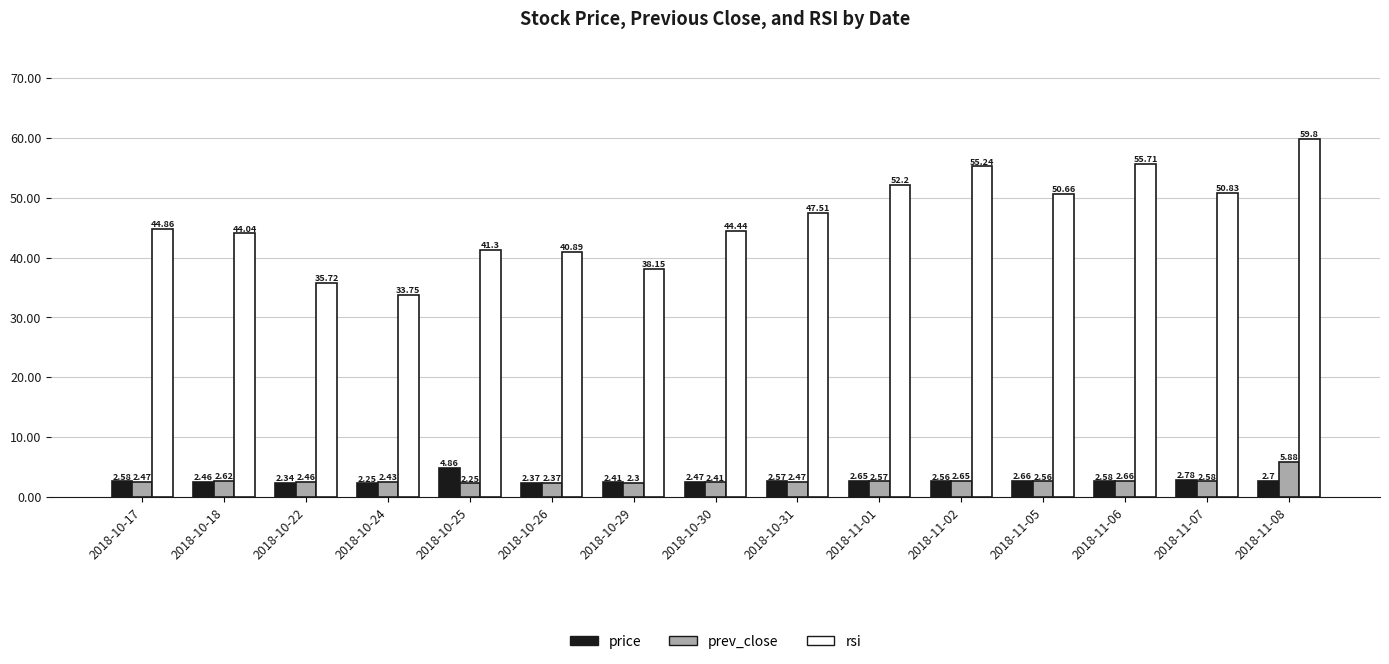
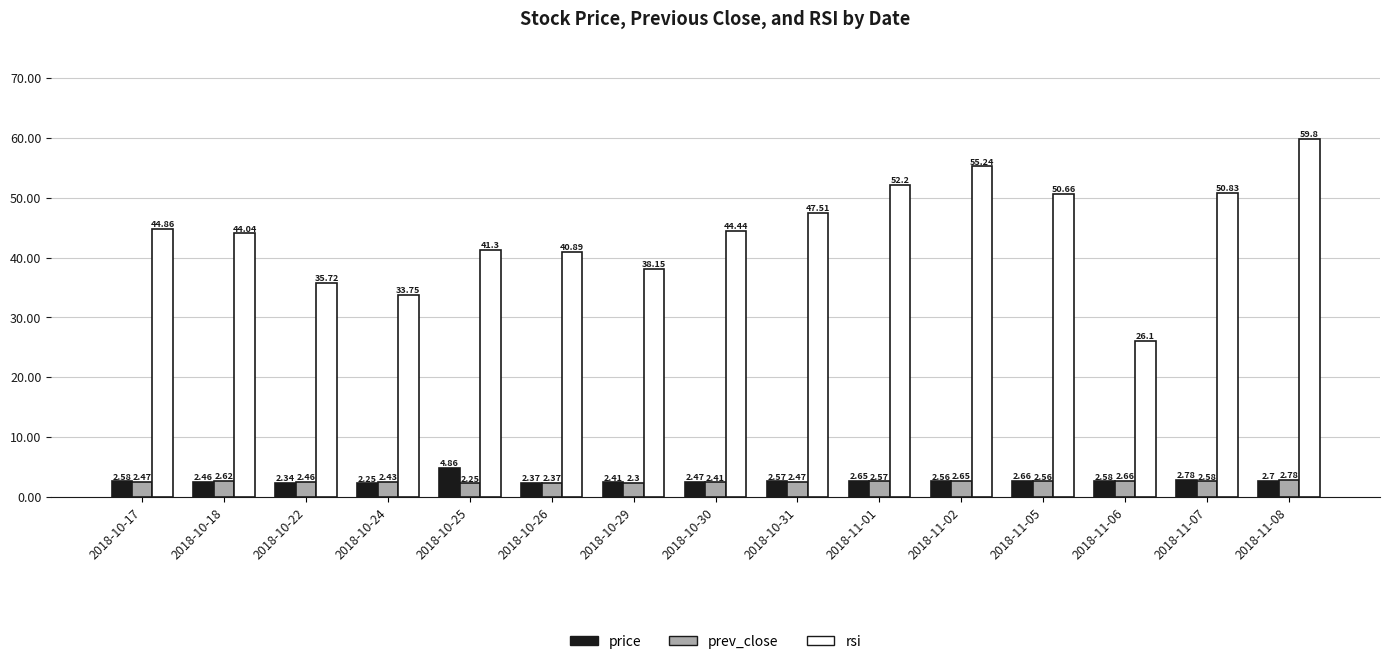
  {
    "price": {
      "2018-10-17": 2.58,
      "2018-10-18": 2.46,
      "2018-10-22": 2.34,
      "2018-10-24": 2.25,
      "2018-10-25": 4.86,
      "2018-10-26": 2.37,
      "2018-10-29": 2.41,
      "2018-10-30": 2.47,
      "2018-10-31": 2.57,
      "2018-11-01": 2.65,
      "2018-11-02": 2.56,
      "2018-11-05": 2.66,
      "2018-11-06": 2.58,
      "2018-11-07": 2.78,
      "2018-11-08": 2.7
    },
    "prev_close": {
      "2018-10-17": 2.47,
      "2018-10-18": 2.62,
      "2018-10-22": 2.46,
      "2018-10-24": 2.43,
      "2018-10-25": 2.25,
      "2018-10-26": 2.37,
      "2018-10-29": 2.3,
      "2018-10-30": 2.41,
      "2018-10-31": 2.47,
      "2018-11-01": 2.57,
      "2018-11-02": 2.65,
      "2018-11-05": 2.56,
      "2018-11-06": 2.66,
      "2018-11-07": 2.58,
-     "2018-11-08": 5.88
+     "2018-11-08": 2.78
    },
    "rsi": {
      "2018-10-17": 44.86,
      "2018-10-18": 44.04,
      "2018-10-22": 35.72,
      "2018-10-24": 33.75,
      "2018-10-25": 41.3,
      "2018-10-26": 40.89,
      "2018-10-29": 38.15,
      "2018-10-30": 44.44,
      "2018-10-31": 47.51,
      "2018-11-01": 52.2,
      "2018-11-02": 55.24,
      "2018-11-05": 50.66,
-     "2018-11-06": 55.71,
+     "2018-11-06": 26.1,
      "2018-11-07": 50.83,
      "2018-11-08": 59.8
    }
  }
